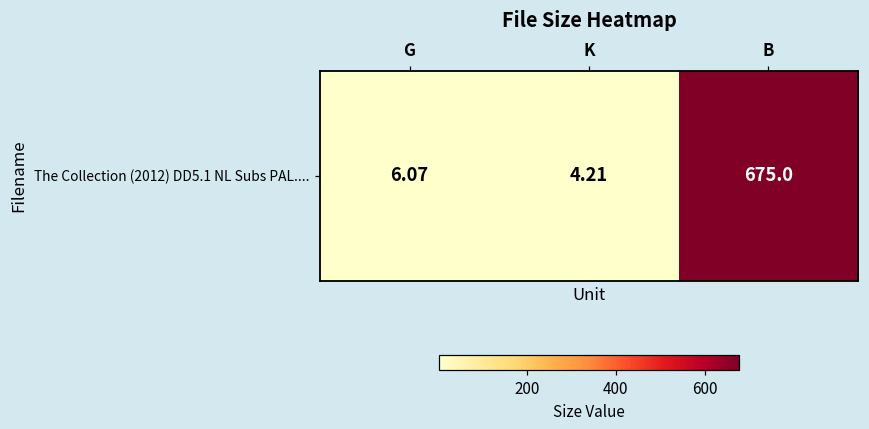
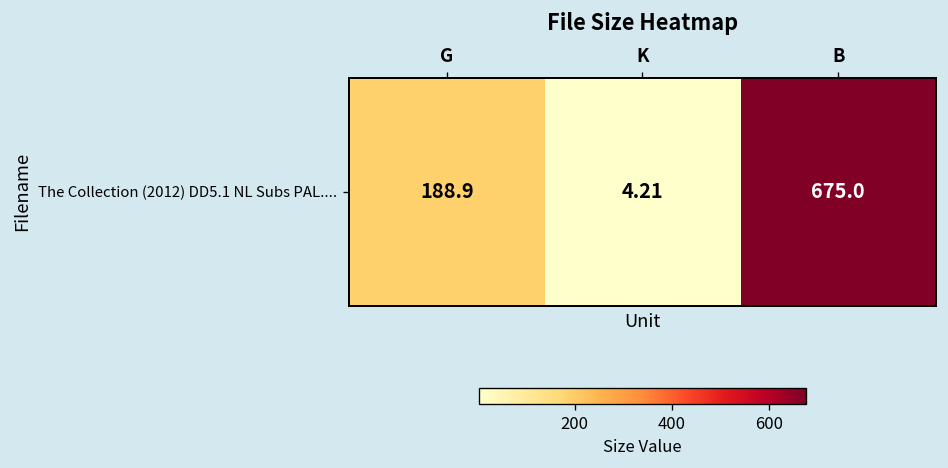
  {
    "The Collection (2012) DD5.1 NL Subs PAL....": {
-     "G": 6.07,
+     "G": 188.9,
      "K": 4.21,
      "B": 675.0
    }
  }
